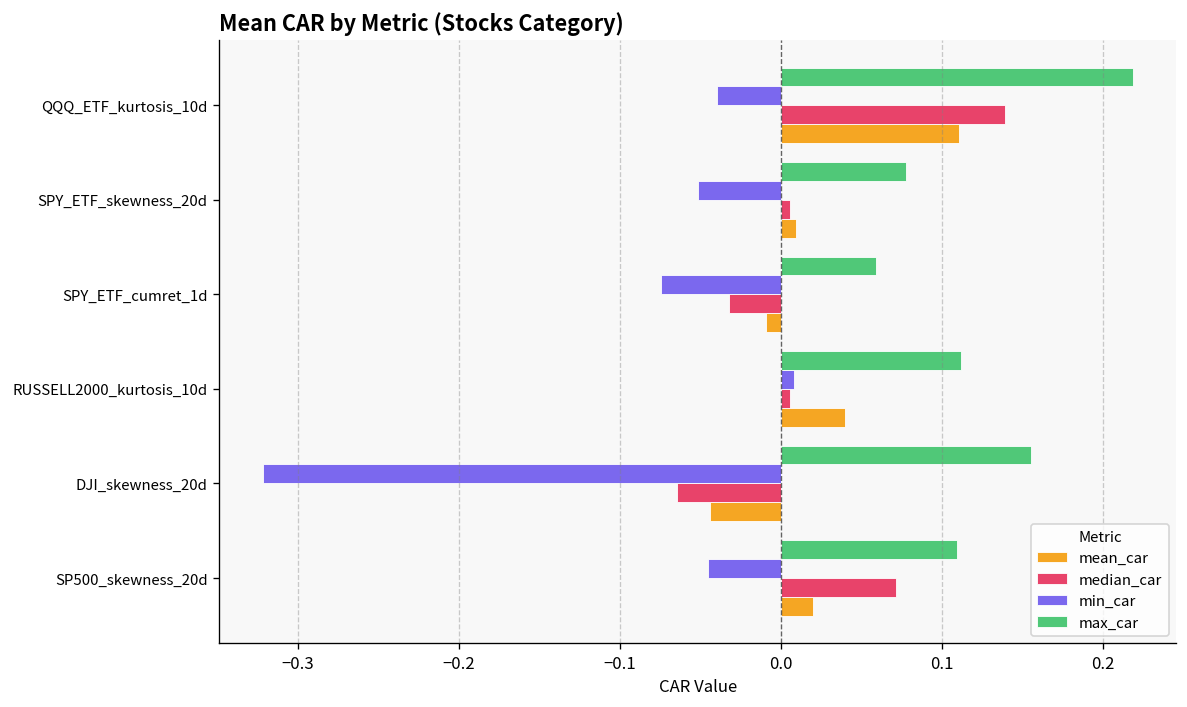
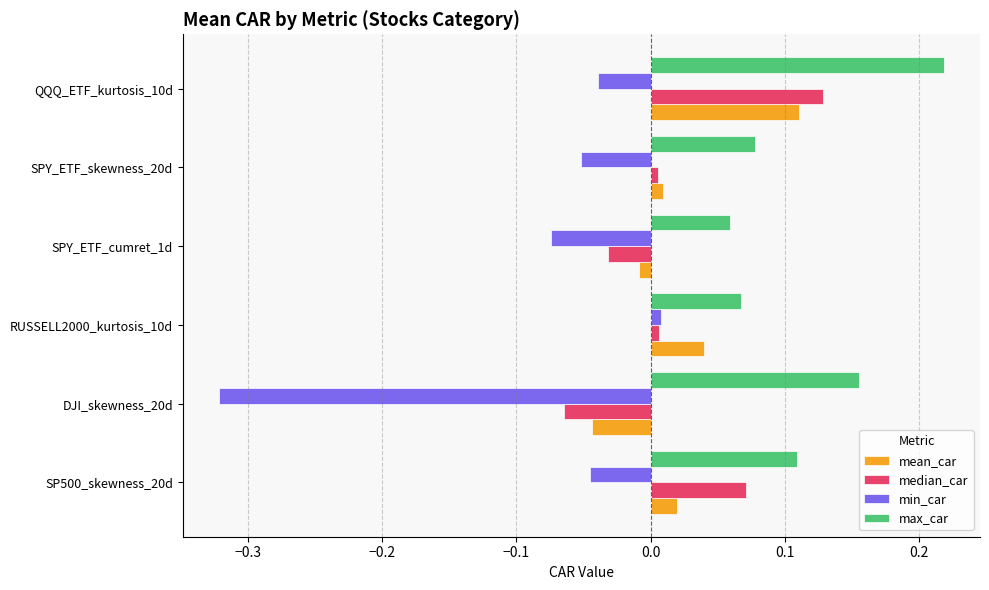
  {
    "mean_car": {
      "QQQ_ETF_kurtosis_10d": 0.111,
      "SPY_ETF_skewness_20d": 0.009,
      "SPY_ETF_cumret_1d": -0.009,
      "RUSSELL2000_kurtosis_10d": 0.040,
      "DJI_skewness_20d": -0.044,
      "SP500_skewness_20d": 0.020
    },
    "median_car": {
-     "QQQ_ETF_kurtosis_10d": 0.139,
+     "QQQ_ETF_kurtosis_10d": 0.129,
      "SPY_ETF_skewness_20d": 0.006,
      "SPY_ETF_cumret_1d": -0.032,
      "RUSSELL2000_kurtosis_10d": 0.006,
      "DJI_skewness_20d": -0.064,
      "SP500_skewness_20d": 0.071
    },
    "min_car": {
      "QQQ_ETF_kurtosis_10d": -0.039,
      "SPY_ETF_skewness_20d": -0.052,
      "SPY_ETF_cumret_1d": -0.075,
      "RUSSELL2000_kurtosis_10d": 0.008,
      "DJI_skewness_20d": -0.322,
      "SP500_skewness_20d": -0.045
    },
    "max_car": {
      "QQQ_ETF_kurtosis_10d": 0.219,
      "SPY_ETF_skewness_20d": 0.078,
      "SPY_ETF_cumret_1d": 0.059,
-     "RUSSELL2000_kurtosis_10d": 0.112,
+     "RUSSELL2000_kurtosis_10d": 0.068,
      "DJI_skewness_20d": 0.156,
      "SP500_skewness_20d": 0.109
    }
  }
